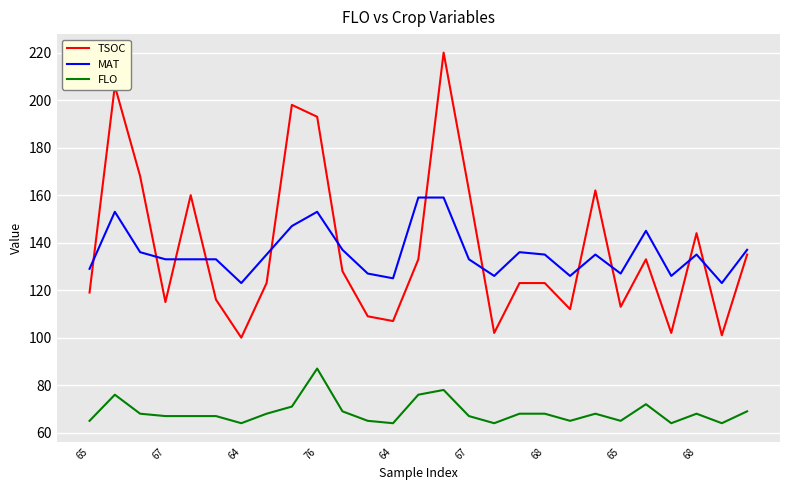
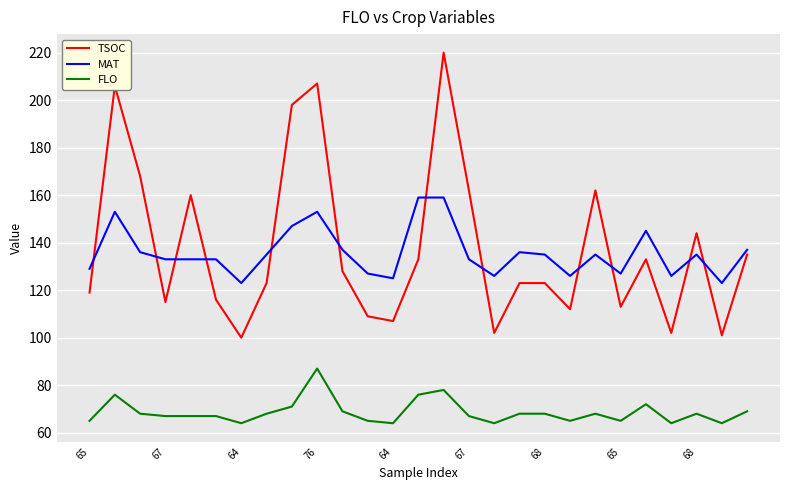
  {
    "TSOC": {
-     "76": 193
+     "76": 207
    },
    "MAT": {
      "76": 153
    },
    "FLO": {
      "76": 87
    }
  }
